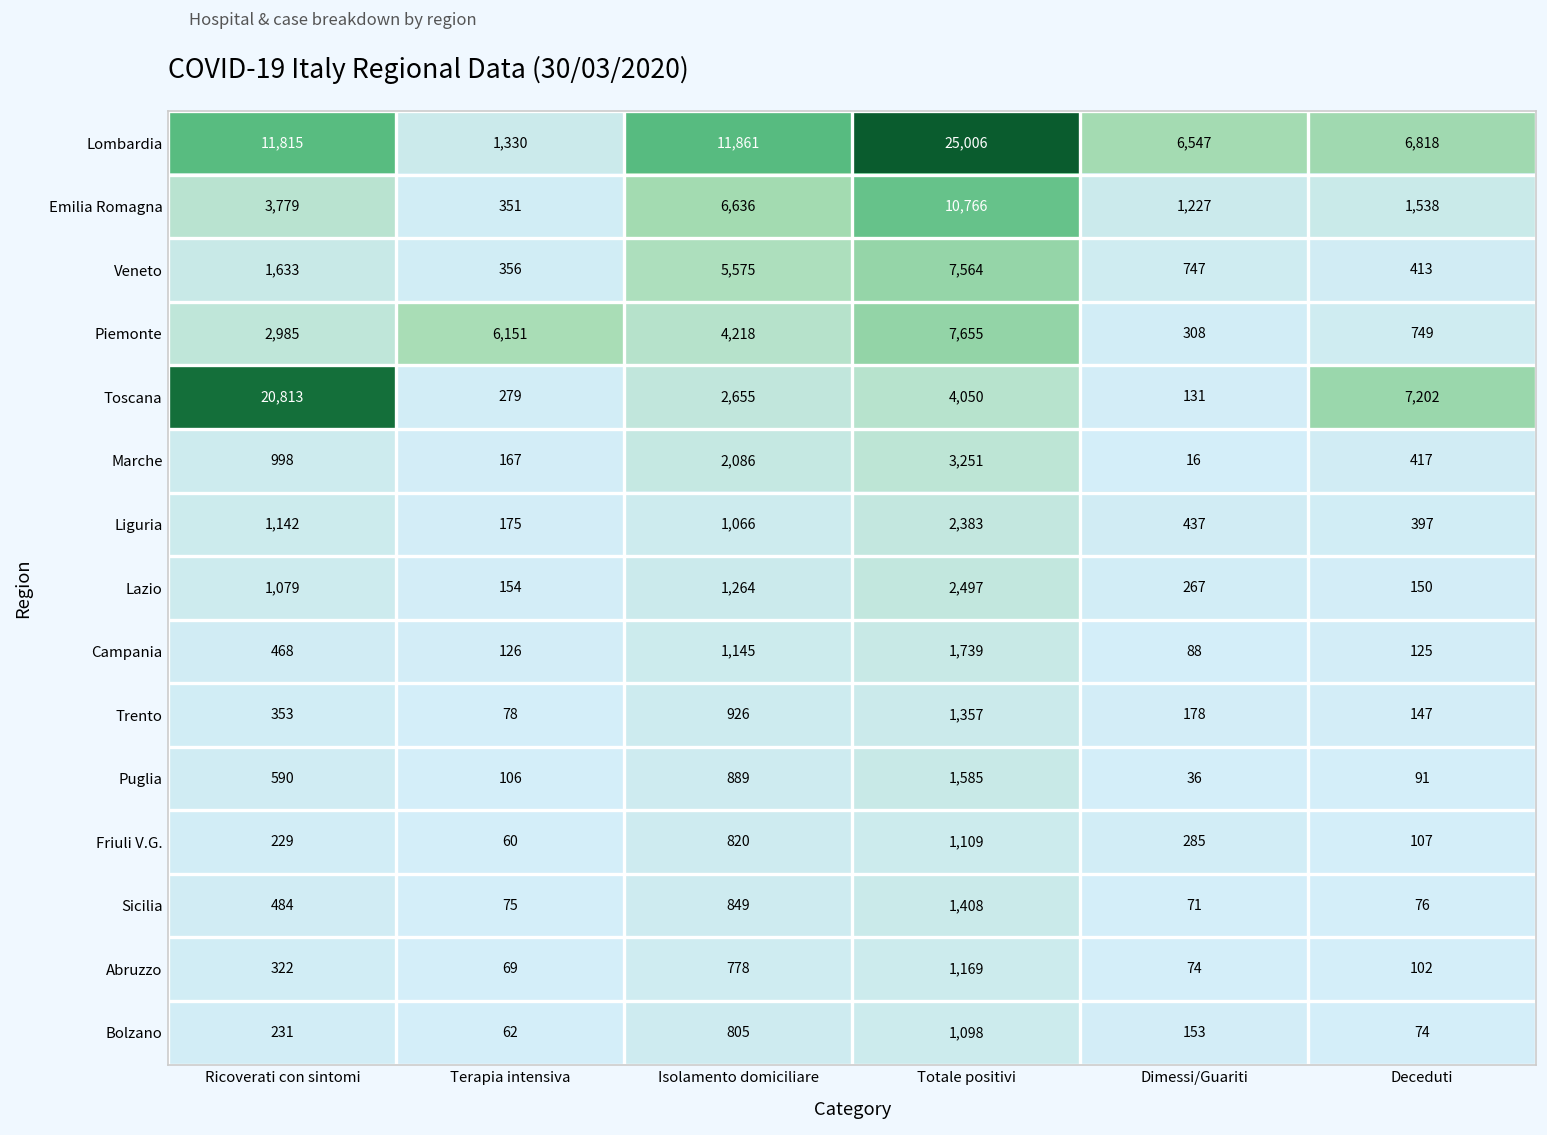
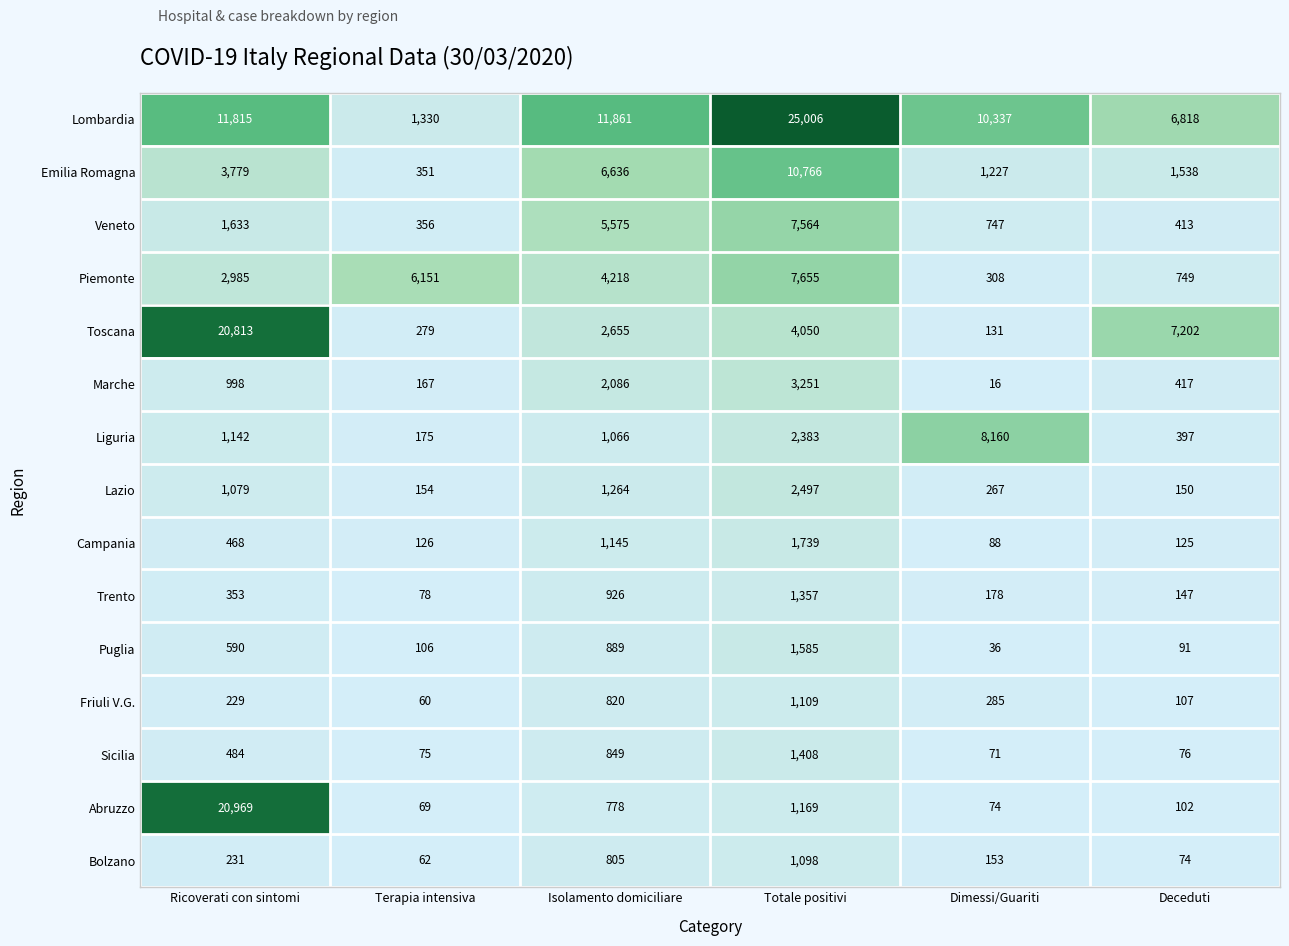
  {
    "Lombardia": {
      "Ricoverati con sintomi": "11,815",
      "Terapia intensiva": "1,330",
      "Isolamento domiciliare": "11,861",
      "Totale positivi": "25,006",
-     "Dimessi/Guariti": "6,547",
+     "Dimessi/Guariti": "10,337",
      "Deceduti": "6,818"
    },
    "Emilia Romagna": {
      "Ricoverati con sintomi": "3,779",
      "Terapia intensiva": "351",
      "Isolamento domiciliare": "6,636",
      "Totale positivi": "10,766",
      "Dimessi/Guariti": "1,227",
      "Deceduti": "1,538"
    },
    "Veneto": {
      "Ricoverati con sintomi": "1,633",
      "Terapia intensiva": "356",
      "Isolamento domiciliare": "5,575",
      "Totale positivi": "7,564",
      "Dimessi/Guariti": "747",
      "Deceduti": "413"
    },
    "Piemonte": {
      "Ricoverati con sintomi": "2,985",
      "Terapia intensiva": "6,151",
      "Isolamento domiciliare": "4,218",
      "Totale positivi": "7,655",
      "Dimessi/Guariti": "308",
      "Deceduti": "749"
    },
    "Toscana": {
      "Ricoverati con sintomi": "20,813",
      "Terapia intensiva": "279",
      "Isolamento domiciliare": "2,655",
      "Totale positivi": "4,050",
      "Dimessi/Guariti": "131",
      "Deceduti": "7,202"
    },
    "Marche": {
      "Ricoverati con sintomi": "998",
      "Terapia intensiva": "167",
      "Isolamento domiciliare": "2,086",
      "Totale positivi": "3,251",
      "Dimessi/Guariti": "16",
      "Deceduti": "417"
    },
    "Liguria": {
      "Ricoverati con sintomi": "1,142",
      "Terapia intensiva": "175",
      "Isolamento domiciliare": "1,066",
      "Totale positivi": "2,383",
-     "Dimessi/Guariti": "437",
+     "Dimessi/Guariti": "8,160",
      "Deceduti": "397"
    },
    "Lazio": {
      "Ricoverati con sintomi": "1,079",
      "Terapia intensiva": "154",
      "Isolamento domiciliare": "1,264",
      "Totale positivi": "2,497",
      "Dimessi/Guariti": "267",
      "Deceduti": "150"
    },
    "Campania": {
      "Ricoverati con sintomi": "468",
      "Terapia intensiva": "126",
      "Isolamento domiciliare": "1,145",
      "Totale positivi": "1,739",
      "Dimessi/Guariti": "88",
      "Deceduti": "125"
    },
    "Trento": {
      "Ricoverati con sintomi": "353",
      "Terapia intensiva": "78",
      "Isolamento domiciliare": "926",
      "Totale positivi": "1,357",
      "Dimessi/Guariti": "178",
      "Deceduti": "147"
    },
    "Puglia": {
      "Ricoverati con sintomi": "590",
      "Terapia intensiva": "106",
      "Isolamento domiciliare": "889",
      "Totale positivi": "1,585",
      "Dimessi/Guariti": "36",
      "Deceduti": "91"
    },
    "Friuli V.G.": {
      "Ricoverati con sintomi": "229",
      "Terapia intensiva": "60",
      "Isolamento domiciliare": "820",
      "Totale positivi": "1,109",
      "Dimessi/Guariti": "285",
      "Deceduti": "107"
    },
    "Sicilia": {
      "Ricoverati con sintomi": "484",
      "Terapia intensiva": "75",
      "Isolamento domiciliare": "849",
      "Totale positivi": "1,408",
      "Dimessi/Guariti": "71",
      "Deceduti": "76"
    },
    "Abruzzo": {
-     "Ricoverati con sintomi": "322",
+     "Ricoverati con sintomi": "20,969",
      "Terapia intensiva": "69",
      "Isolamento domiciliare": "778",
      "Totale positivi": "1,169",
      "Dimessi/Guariti": "74",
      "Deceduti": "102"
    },
    "Bolzano": {
      "Ricoverati con sintomi": "231",
      "Terapia intensiva": "62",
      "Isolamento domiciliare": "805",
      "Totale positivi": "1,098",
      "Dimessi/Guariti": "153",
      "Deceduti": "74"
    }
  }
